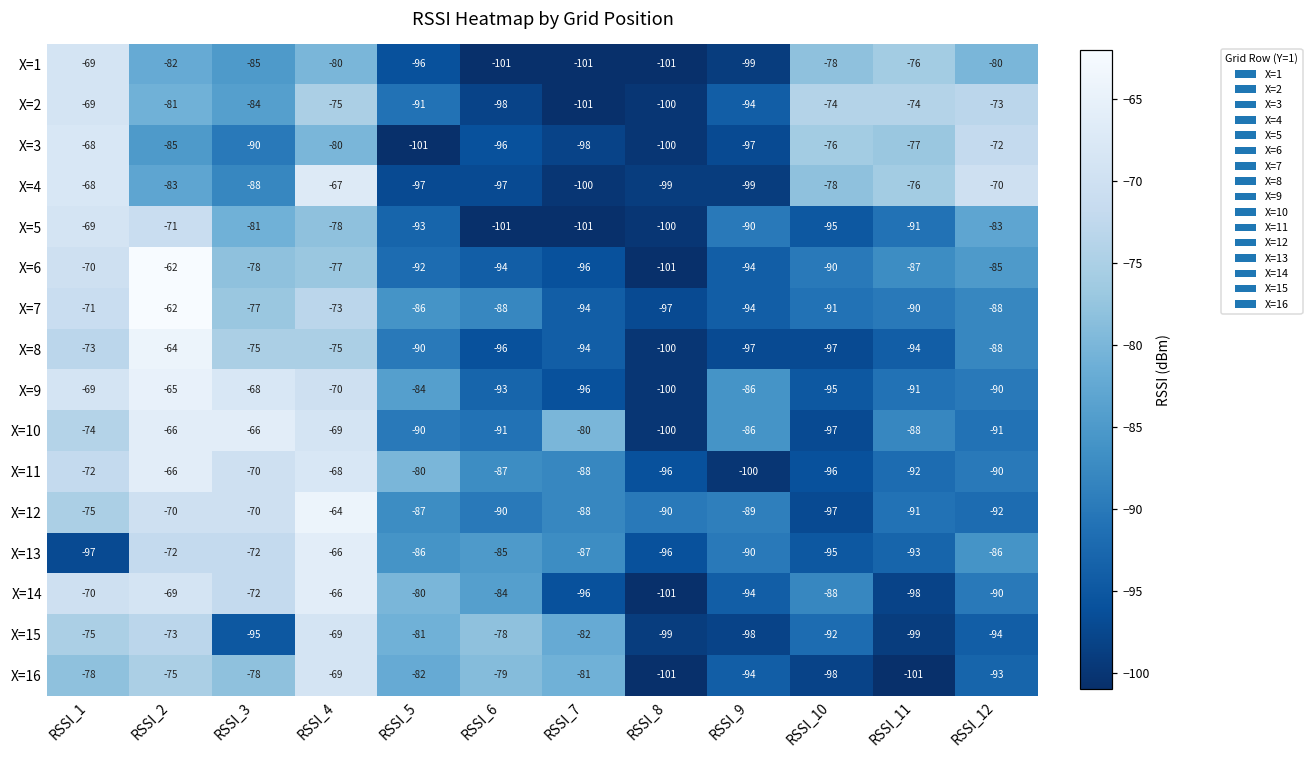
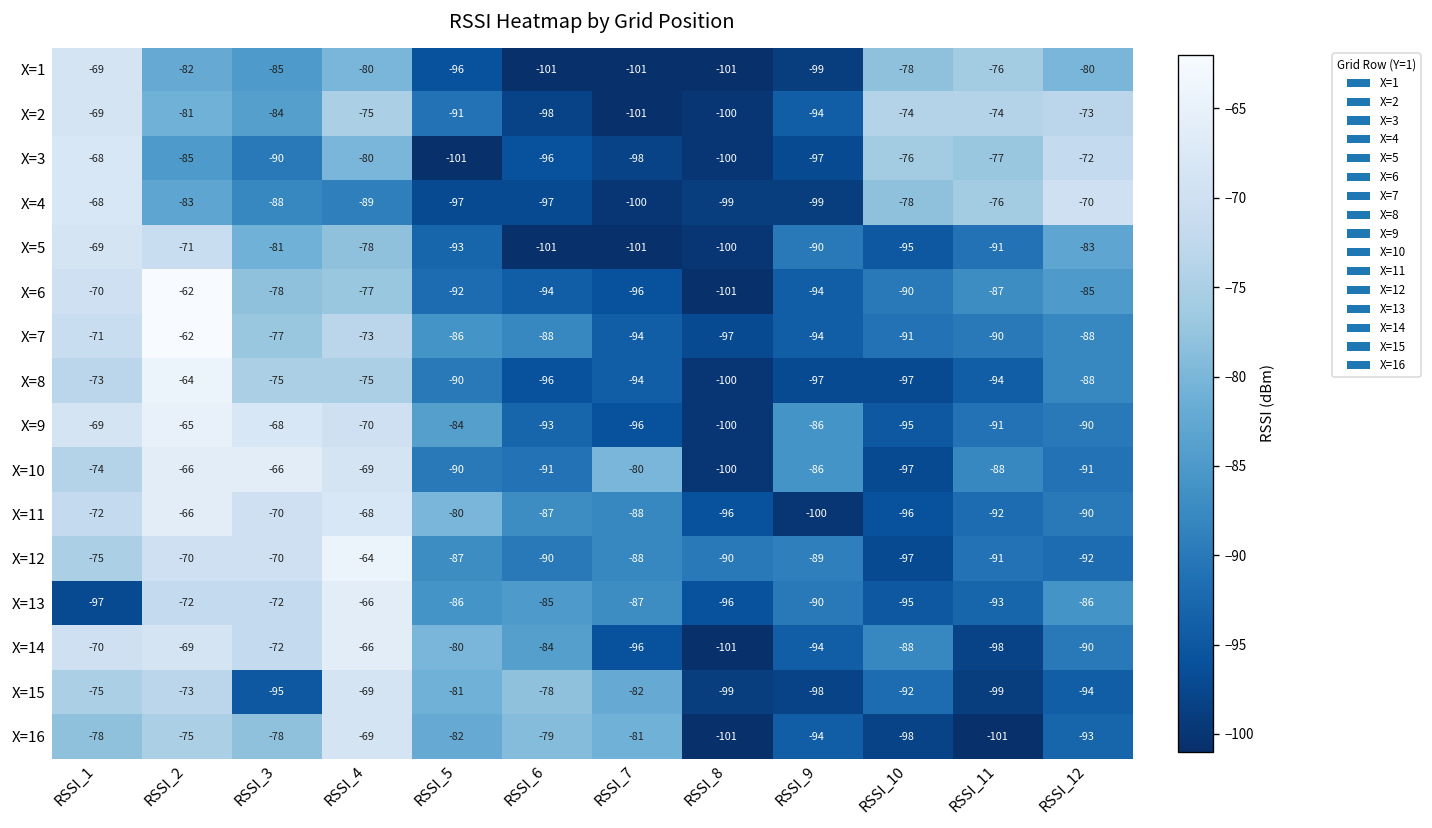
  {
    "X=1": {
      "RSSI_1": -69,
      "RSSI_2": -82,
      "RSSI_3": -85,
      "RSSI_4": -80,
      "RSSI_5": -96,
      "RSSI_6": -101,
      "RSSI_7": -101,
      "RSSI_8": -101,
      "RSSI_9": -99,
      "RSSI_10": -78,
      "RSSI_11": -76,
      "RSSI_12": -80
    },
    "X=2": {
      "RSSI_1": -69,
      "RSSI_2": -81,
      "RSSI_3": -84,
      "RSSI_4": -75,
      "RSSI_5": -91,
      "RSSI_6": -98,
      "RSSI_7": -101,
      "RSSI_8": -100,
      "RSSI_9": -94,
      "RSSI_10": -74,
      "RSSI_11": -74,
      "RSSI_12": -73
    },
    "X=3": {
      "RSSI_1": -68,
      "RSSI_2": -85,
      "RSSI_3": -90,
      "RSSI_4": -80,
      "RSSI_5": -101,
      "RSSI_6": -96,
      "RSSI_7": -98,
      "RSSI_8": -100,
      "RSSI_9": -97,
      "RSSI_10": -76,
      "RSSI_11": -77,
      "RSSI_12": -72
    },
    "X=4": {
      "RSSI_1": -68,
      "RSSI_2": -83,
      "RSSI_3": -88,
-     "RSSI_4": -67,
+     "RSSI_4": -89,
      "RSSI_5": -97,
      "RSSI_6": -97,
      "RSSI_7": -100,
      "RSSI_8": -99,
      "RSSI_9": -99,
      "RSSI_10": -78,
      "RSSI_11": -76,
      "RSSI_12": -70
    },
    "X=5": {
      "RSSI_1": -69,
      "RSSI_2": -71,
      "RSSI_3": -81,
      "RSSI_4": -78,
      "RSSI_5": -93,
      "RSSI_6": -101,
      "RSSI_7": -101,
      "RSSI_8": -100,
      "RSSI_9": -90,
      "RSSI_10": -95,
      "RSSI_11": -91,
      "RSSI_12": -83
    },
    "X=6": {
      "RSSI_1": -70,
      "RSSI_2": -62,
      "RSSI_3": -78,
      "RSSI_4": -77,
      "RSSI_5": -92,
      "RSSI_6": -94,
      "RSSI_7": -96,
      "RSSI_8": -101,
      "RSSI_9": -94,
      "RSSI_10": -90,
      "RSSI_11": -87,
      "RSSI_12": -85
    },
    "X=7": {
      "RSSI_1": -71,
      "RSSI_2": -62,
      "RSSI_3": -77,
      "RSSI_4": -73,
      "RSSI_5": -86,
      "RSSI_6": -88,
      "RSSI_7": -94,
      "RSSI_8": -97,
      "RSSI_9": -94,
      "RSSI_10": -91,
      "RSSI_11": -90,
      "RSSI_12": -88
    },
    "X=8": {
      "RSSI_1": -73,
      "RSSI_2": -64,
      "RSSI_3": -75,
      "RSSI_4": -75,
      "RSSI_5": -90,
      "RSSI_6": -96,
      "RSSI_7": -94,
      "RSSI_8": -100,
      "RSSI_9": -97,
      "RSSI_10": -97,
      "RSSI_11": -94,
      "RSSI_12": -88
    },
    "X=9": {
      "RSSI_1": -69,
      "RSSI_2": -65,
      "RSSI_3": -68,
      "RSSI_4": -70,
      "RSSI_5": -84,
      "RSSI_6": -93,
      "RSSI_7": -96,
      "RSSI_8": -100,
      "RSSI_9": -86,
      "RSSI_10": -95,
      "RSSI_11": -91,
      "RSSI_12": -90
    },
    "X=10": {
      "RSSI_1": -74,
      "RSSI_2": -66,
      "RSSI_3": -66,
      "RSSI_4": -69,
      "RSSI_5": -90,
      "RSSI_6": -91,
      "RSSI_7": -80,
      "RSSI_8": -100,
      "RSSI_9": -86,
      "RSSI_10": -97,
      "RSSI_11": -88,
      "RSSI_12": -91
    },
    "X=11": {
      "RSSI_1": -72,
      "RSSI_2": -66,
      "RSSI_3": -70,
      "RSSI_4": -68,
      "RSSI_5": -80,
      "RSSI_6": -87,
      "RSSI_7": -88,
      "RSSI_8": -96,
      "RSSI_9": -100,
      "RSSI_10": -96,
      "RSSI_11": -92,
      "RSSI_12": -90
    },
    "X=12": {
      "RSSI_1": -75,
      "RSSI_2": -70,
      "RSSI_3": -70,
      "RSSI_4": -64,
      "RSSI_5": -87,
      "RSSI_6": -90,
      "RSSI_7": -88,
      "RSSI_8": -90,
      "RSSI_9": -89,
      "RSSI_10": -97,
      "RSSI_11": -91,
      "RSSI_12": -92
    },
    "X=13": {
      "RSSI_1": -97,
      "RSSI_2": -72,
      "RSSI_3": -72,
      "RSSI_4": -66,
      "RSSI_5": -86,
      "RSSI_6": -85,
      "RSSI_7": -87,
      "RSSI_8": -96,
      "RSSI_9": -90,
      "RSSI_10": -95,
      "RSSI_11": -93,
      "RSSI_12": -86
    },
    "X=14": {
      "RSSI_1": -70,
      "RSSI_2": -69,
      "RSSI_3": -72,
      "RSSI_4": -66,
      "RSSI_5": -80,
      "RSSI_6": -84,
      "RSSI_7": -96,
      "RSSI_8": -101,
      "RSSI_9": -94,
      "RSSI_10": -88,
      "RSSI_11": -98,
      "RSSI_12": -90
    },
    "X=15": {
      "RSSI_1": -75,
      "RSSI_2": -73,
      "RSSI_3": -95,
      "RSSI_4": -69,
      "RSSI_5": -81,
      "RSSI_6": -78,
      "RSSI_7": -82,
      "RSSI_8": -99,
      "RSSI_9": -98,
      "RSSI_10": -92,
      "RSSI_11": -99,
      "RSSI_12": -94
    },
    "X=16": {
      "RSSI_1": -78,
      "RSSI_2": -75,
      "RSSI_3": -78,
      "RSSI_4": -69,
      "RSSI_5": -82,
      "RSSI_6": -79,
      "RSSI_7": -81,
      "RSSI_8": -101,
      "RSSI_9": -94,
      "RSSI_10": -98,
      "RSSI_11": -101,
      "RSSI_12": -93
    }
  }
